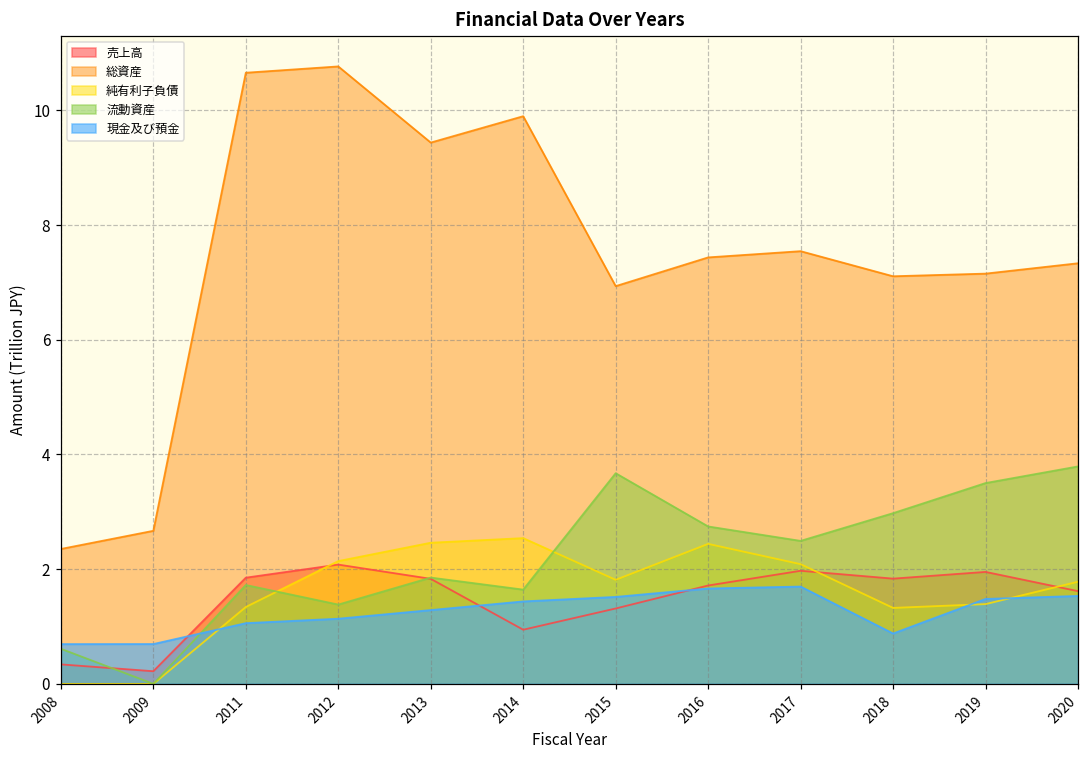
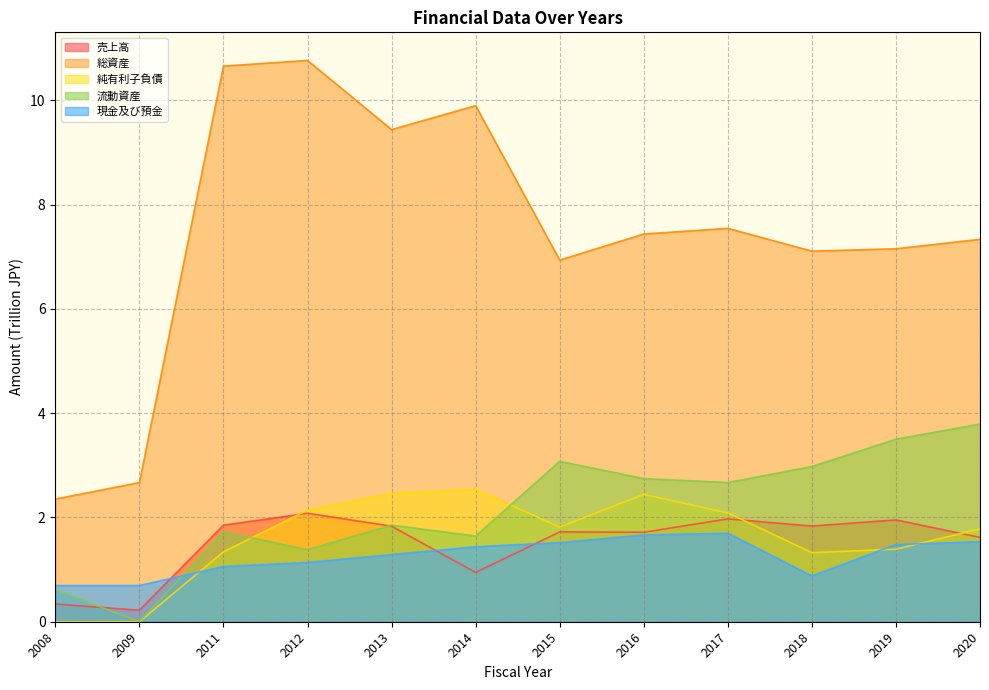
  {
    "売上高": {
      "2008": 0.3,
      "2009": 0.2,
      "2011": 1.9,
      "2012": 2.1,
      "2014": 0.9,
-     "2015": 1.3,
+     "2015": 1.7,
      "2016": 1.7,
      "2017": 2.0,
      "2018": 1.8,
      "2019": 2.0,
      "2020": 1.6
    },
    "流動資産": {
      "2008": 0.6,
      "2011": 1.7,
      "2012": 1.4,
      "2014": 1.6,
-     "2015": 3.7,
+     "2015": 3.1,
      "2016": 2.7,
-     "2017": 2.5,
+     "2017": 2.7,
      "2018": 3.0,
      "2019": 3.5,
      "2020": 3.8
    },
    "現金及び預金": {
      "2008": 0.7,
      "2009": 0.7,
      "2011": 1.1,
      "2012": 1.1,
      "2013": 1.3,
      "2014": 1.4,
      "2015": 1.5,
      "2016": 1.7,
      "2017": 1.7,
      "2018": 0.9,
      "2019": 1.5,
      "2020": 1.5
    }
  }
